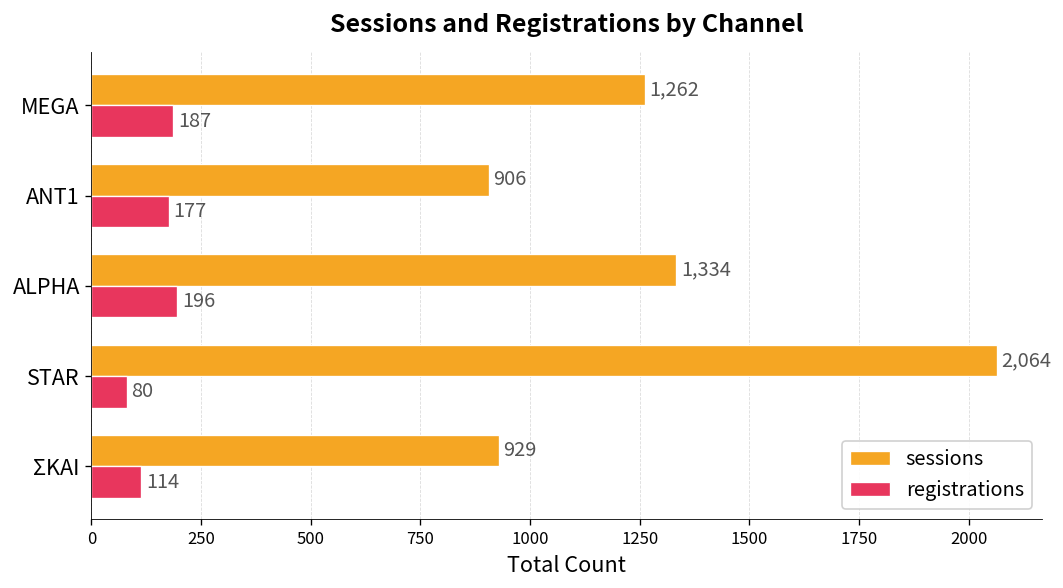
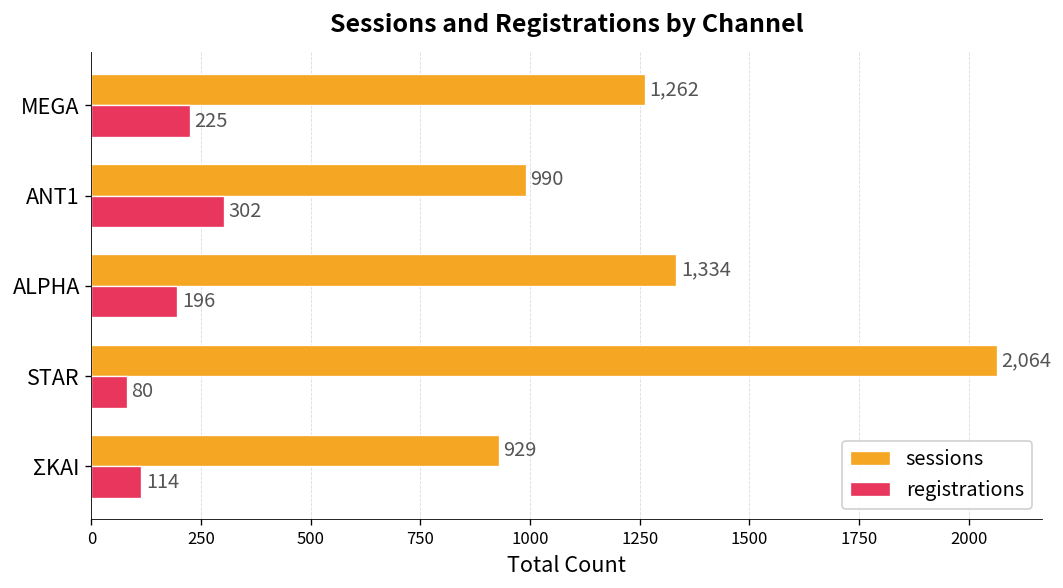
  {
    "sessions": {
      "MEGA": "1,262",
-     "ANT1": "906",
+     "ANT1": "990",
      "ALPHA": "1,334",
      "STAR": "2,064",
      "ΣΚΑΙ": "929"
    },
    "registrations": {
-     "MEGA": "187",
-     "ANT1": "177",
+     "MEGA": "225",
+     "ANT1": "302",
      "ALPHA": "196",
      "STAR": "80",
      "ΣΚΑΙ": "114"
    }
  }
